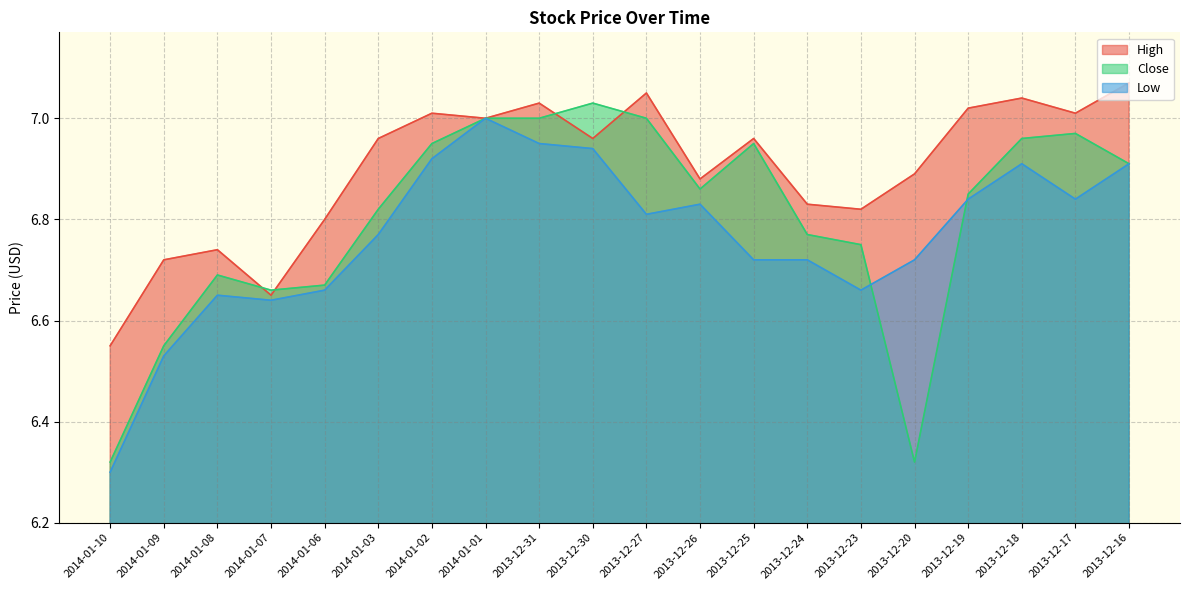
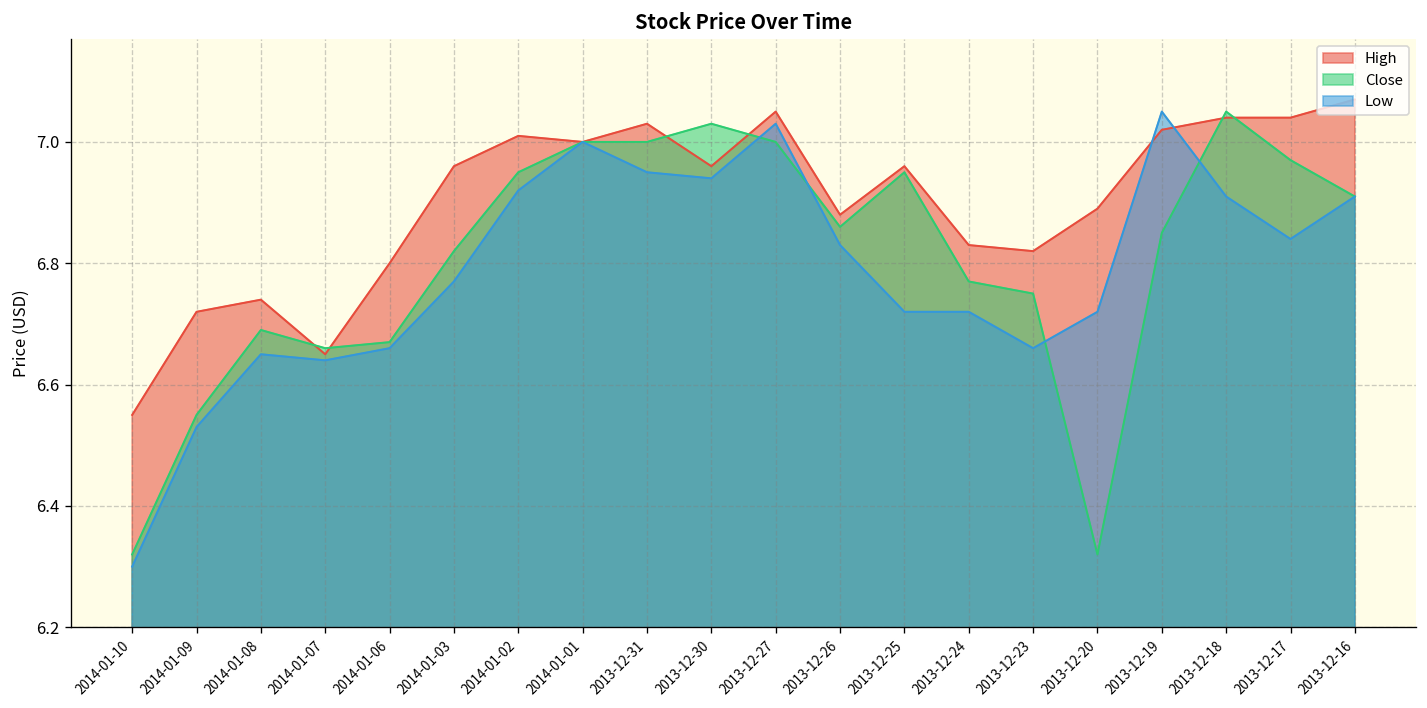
  {
    "High": {
      "2014-01-10": 6.55,
      "2014-01-09": 6.72,
      "2014-01-08": 6.74,
      "2014-01-07": 6.65,
      "2014-01-06": 6.80,
      "2014-01-03": 6.96,
      "2014-01-02": 7.01,
      "2013-12-31": 7.03,
      "2013-12-30": 6.96,
      "2013-12-27": 7.05,
      "2013-12-26": 6.88,
      "2013-12-25": 6.96,
      "2013-12-24": 6.83,
      "2013-12-23": 6.82,
      "2013-12-20": 6.89,
      "2013-12-19": 7.02,
      "2013-12-18": 7.04,
-     "2013-12-17": 7.01
+     "2013-12-17": 7.04
    },
    "Close": {
      "2014-01-10": 6.32,
      "2014-01-09": 6.55,
      "2014-01-08": 6.69,
      "2014-01-07": 6.66,
      "2014-01-06": 6.67,
      "2014-01-03": 6.82,
      "2014-01-02": 6.95,
      "2013-12-31": 7.00,
      "2013-12-30": 7.03,
      "2013-12-27": 7.00,
      "2013-12-26": 6.86,
      "2013-12-25": 6.95,
      "2013-12-24": 6.77,
      "2013-12-23": 6.75,
      "2013-12-20": 6.32,
      "2013-12-19": 6.85,
-     "2013-12-18": 6.96,
+     "2013-12-18": 7.05,
      "2013-12-17": 6.97
    },
    "Low": {
      "2014-01-10": 6.30,
      "2014-01-09": 6.53,
      "2014-01-08": 6.65,
      "2014-01-07": 6.64,
      "2014-01-06": 6.66,
      "2014-01-03": 6.77,
      "2014-01-02": 6.92,
      "2013-12-31": 6.95,
      "2013-12-30": 6.94,
-     "2013-12-27": 6.81,
+     "2013-12-27": 7.03,
      "2013-12-26": 6.83,
      "2013-12-25": 6.72,
      "2013-12-24": 6.72,
      "2013-12-23": 6.66,
      "2013-12-20": 6.72,
-     "2013-12-19": 6.84,
+     "2013-12-19": 7.05,
      "2013-12-18": 6.91,
      "2013-12-17": 6.84
    }
  }
